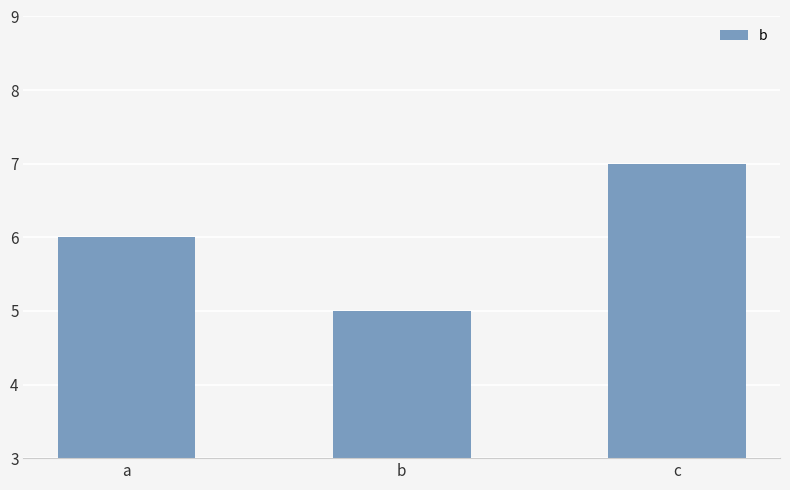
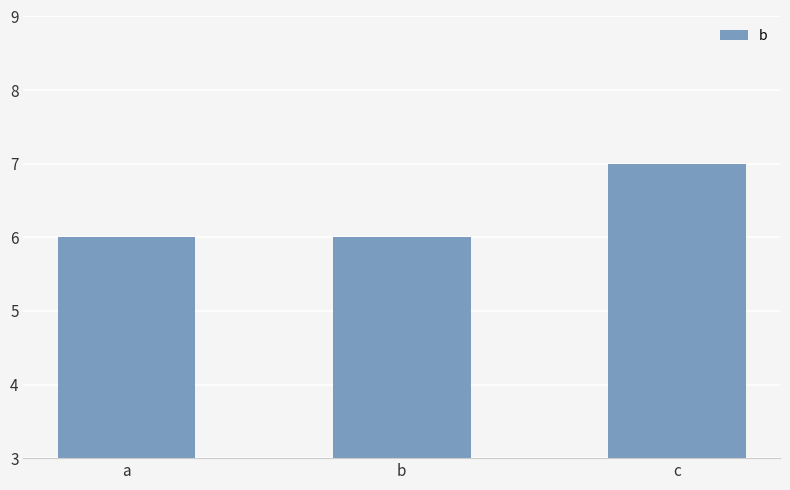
  {
    "a": 6,
-   "b": 5,
+   "b": 6,
    "c": 7
  }
